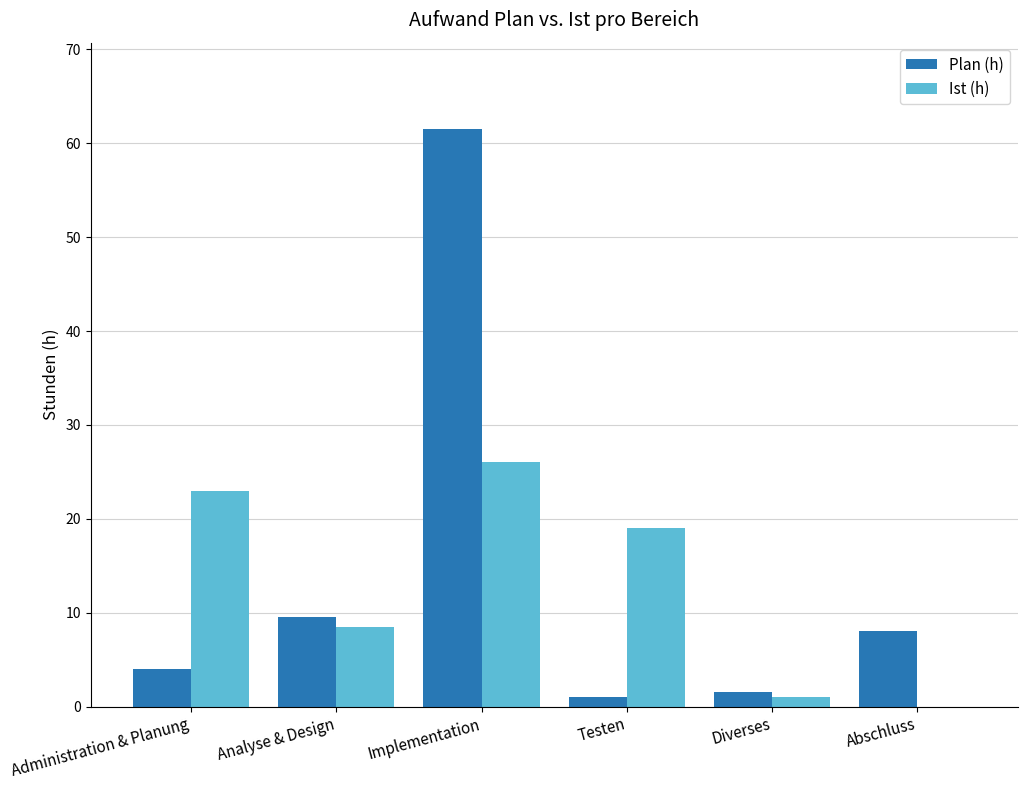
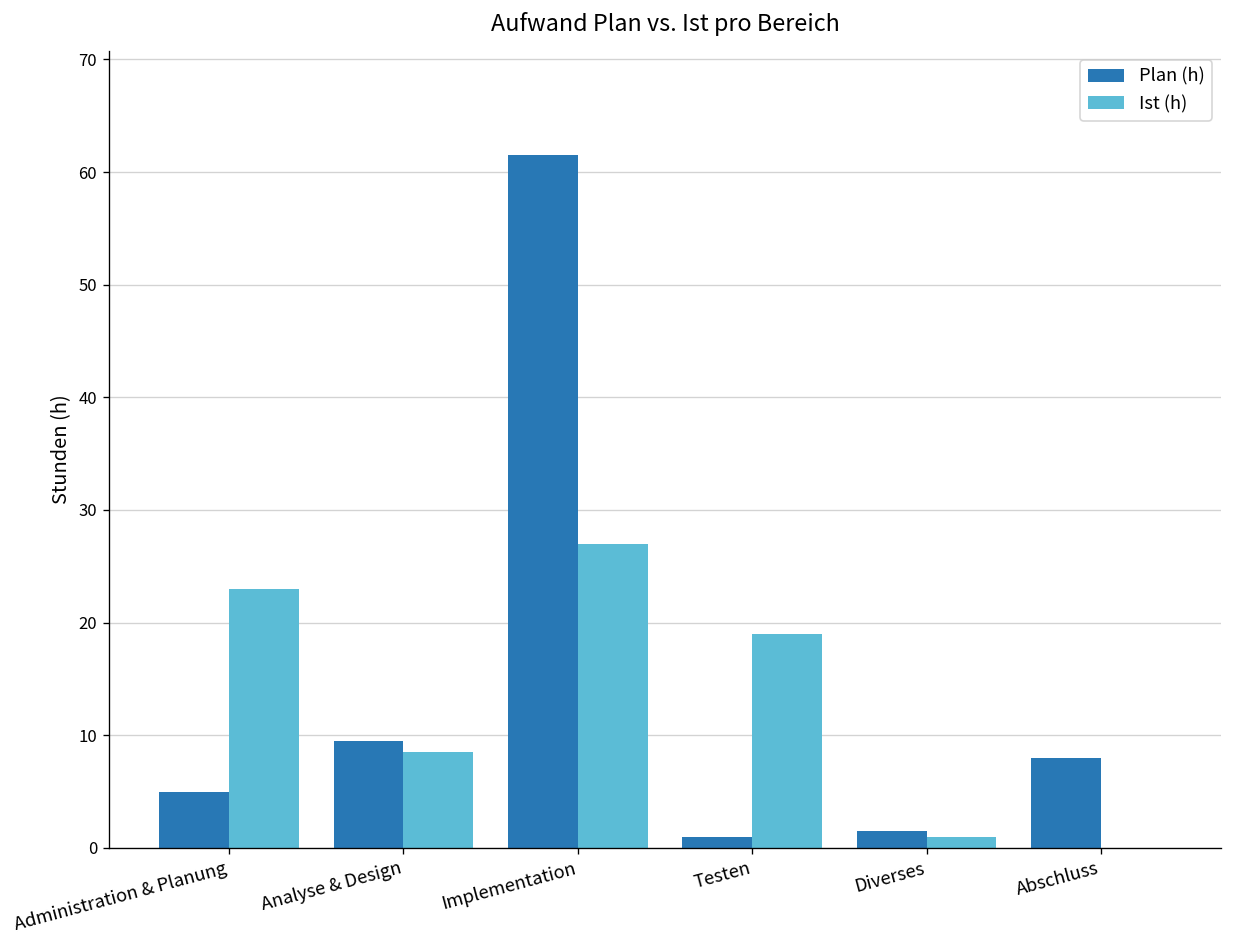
  {
    "Plan (h)": {
-     "Administration & Planung": 4,
+     "Administration & Planung": 5,
      "Analyse & Design": 10,
      "Implementation": 62,
      "Testen": 1,
      "Diverses": 2,
      "Abschluss": 8
    },
    "Ist (h)": {
      "Administration & Planung": 23,
      "Analyse & Design": 9,
-     "Implementation": 26,
+     "Implementation": 27,
      "Testen": 19,
      "Diverses": 1,
      "Abschluss": 0
    }
  }
